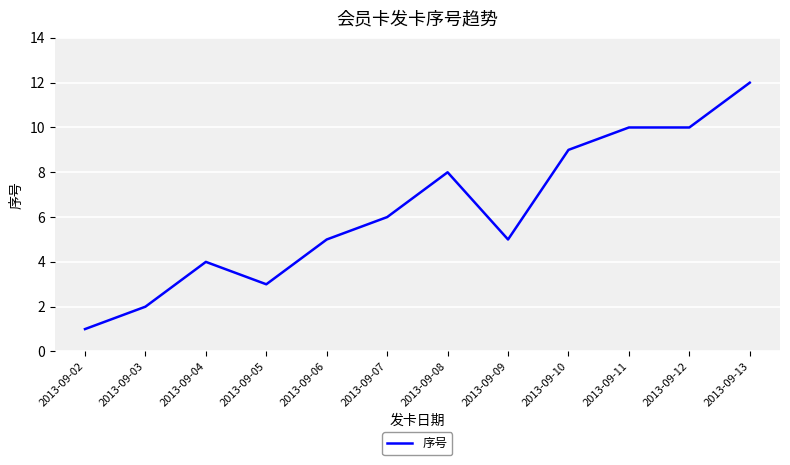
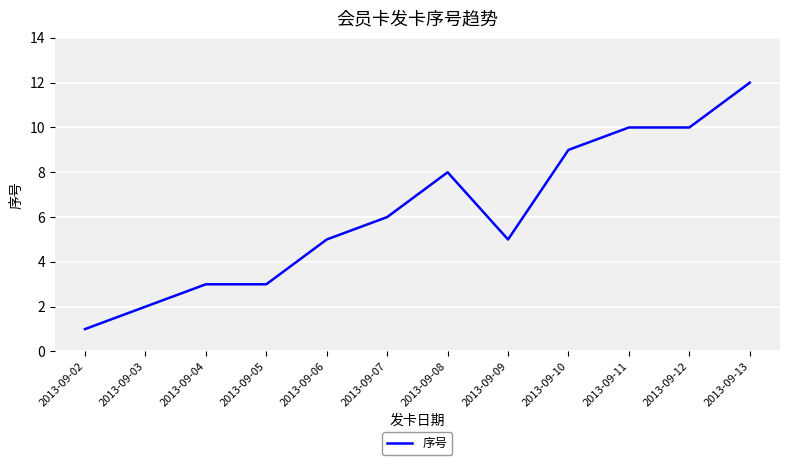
  {
    "2013-09-02": 1,
    "2013-09-03": 2,
-   "2013-09-04": 4,
+   "2013-09-04": 3,
    "2013-09-05": 3,
    "2013-09-06": 5,
    "2013-09-07": 6,
    "2013-09-08": 8,
    "2013-09-09": 5,
    "2013-09-10": 9,
    "2013-09-11": 10,
    "2013-09-12": 10,
    "2013-09-13": 12
  }
